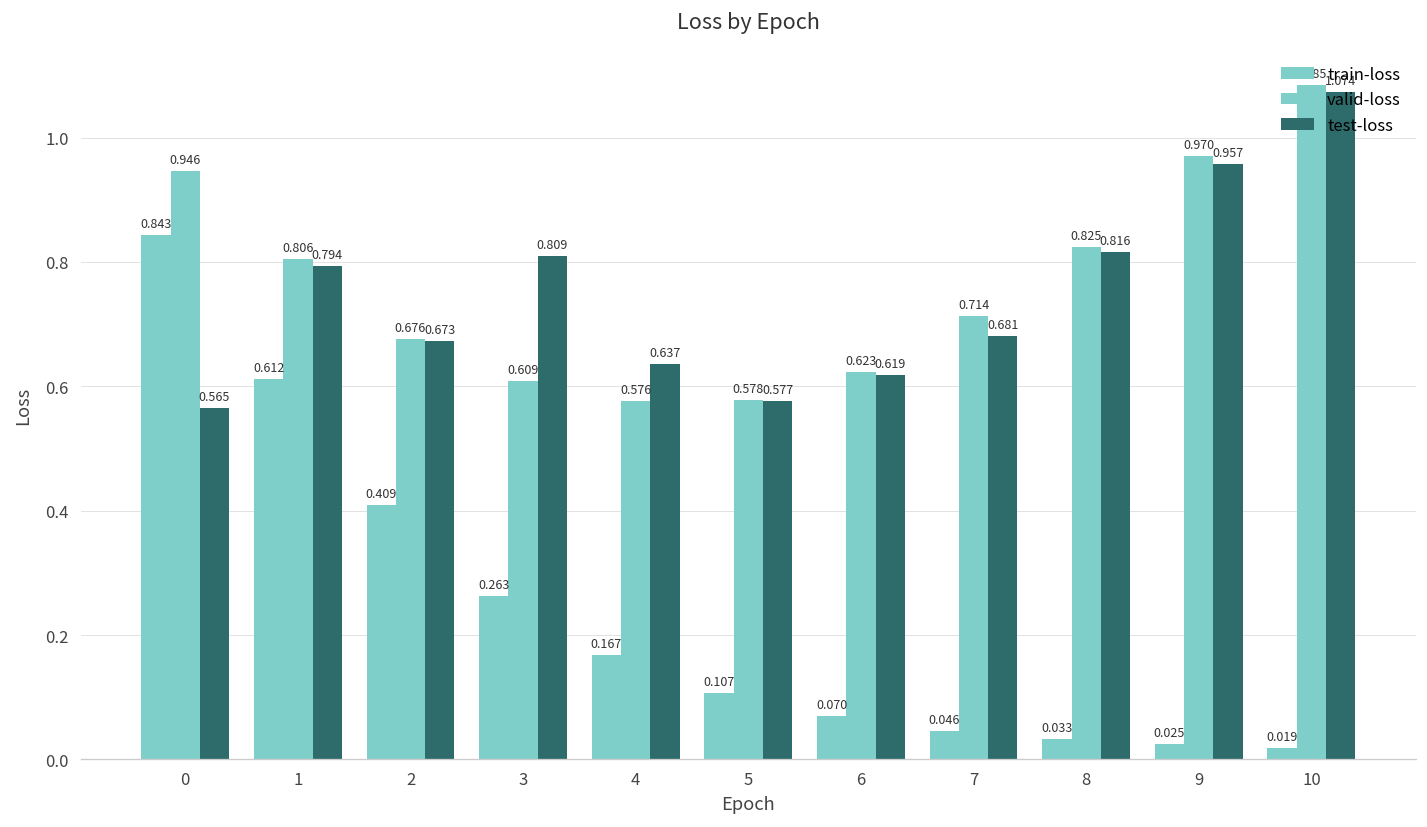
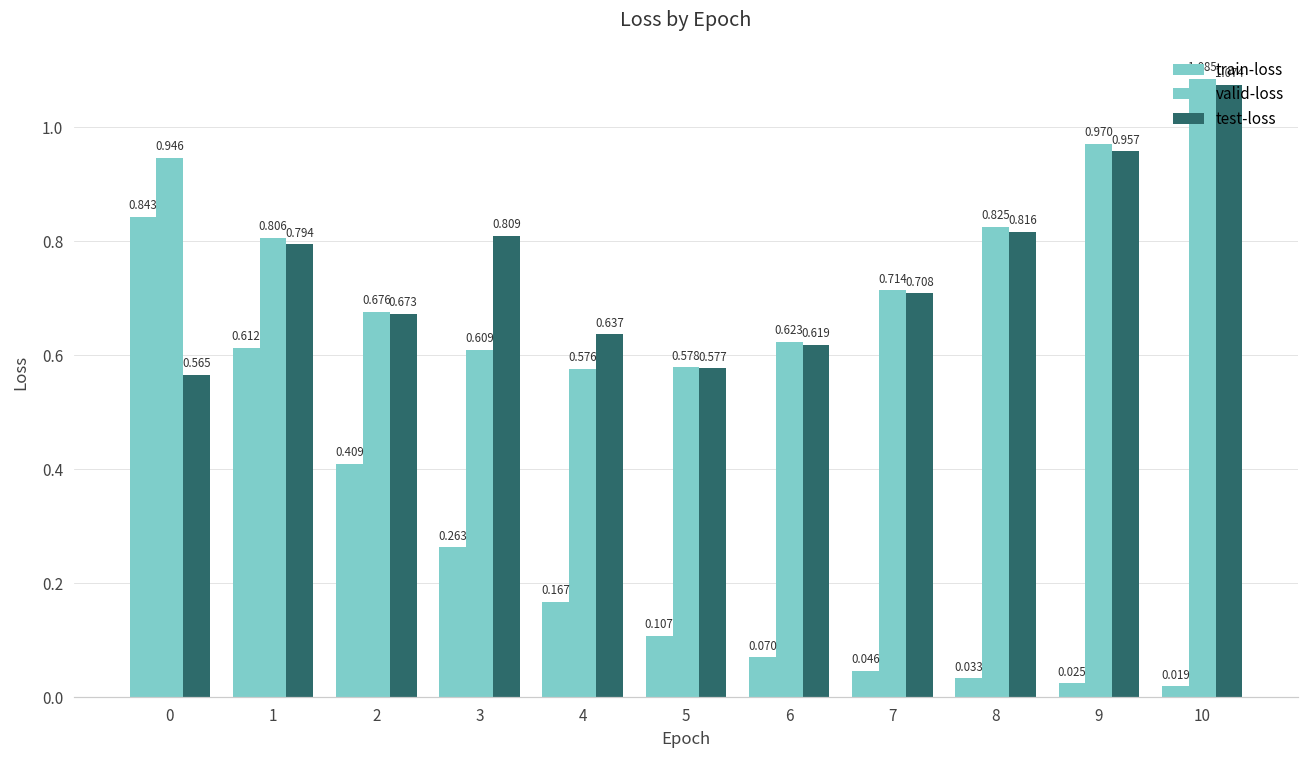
  {
    "test-loss": {
      "0": 0.565,
      "1": 0.794,
      "2": 0.673,
      "3": 0.809,
      "4": 0.637,
      "5": 0.577,
      "6": 0.619,
-     "7": 0.681,
+     "7": 0.708,
      "8": 0.816,
      "9": 0.957,
      "10": 1.074
    }
  }
